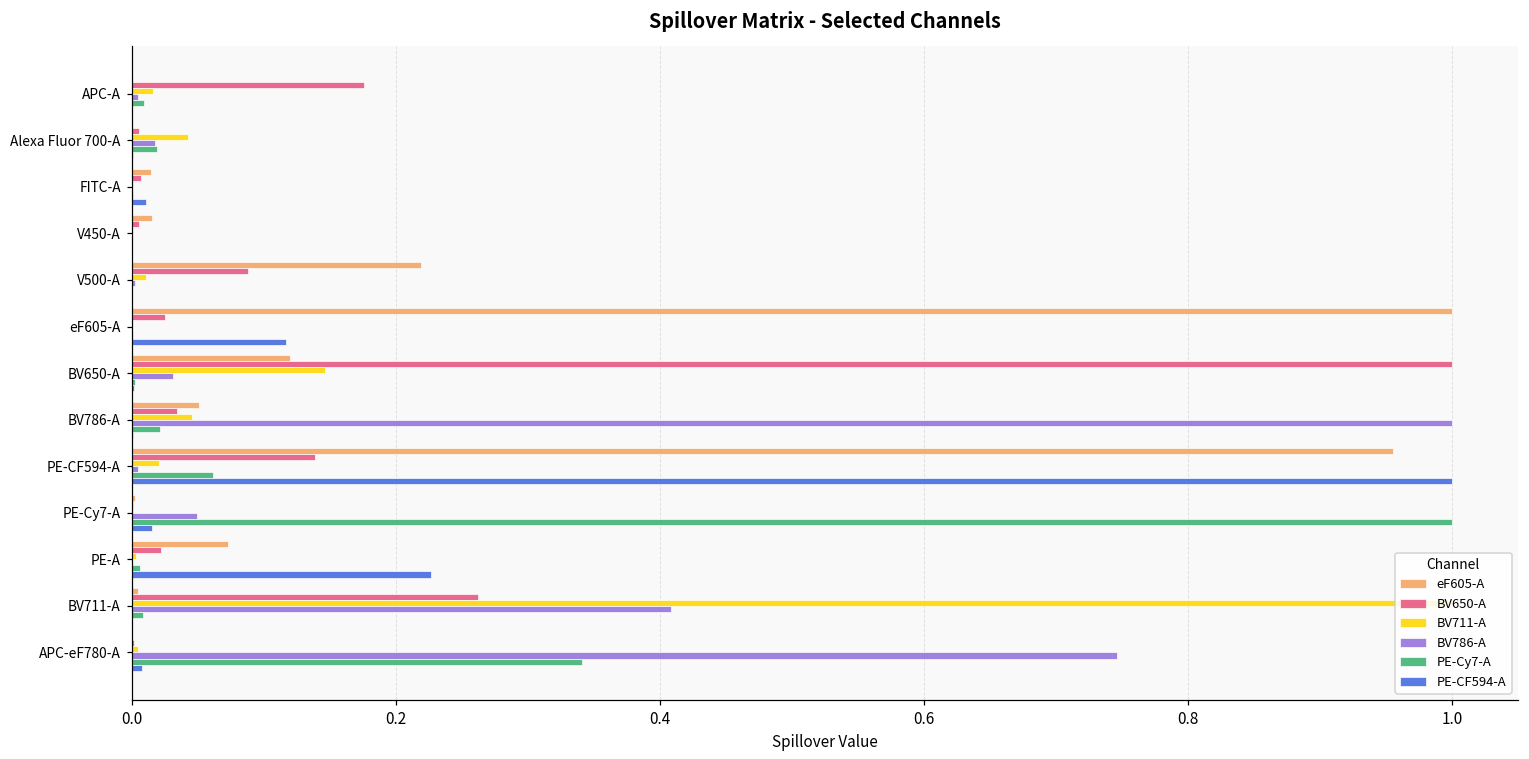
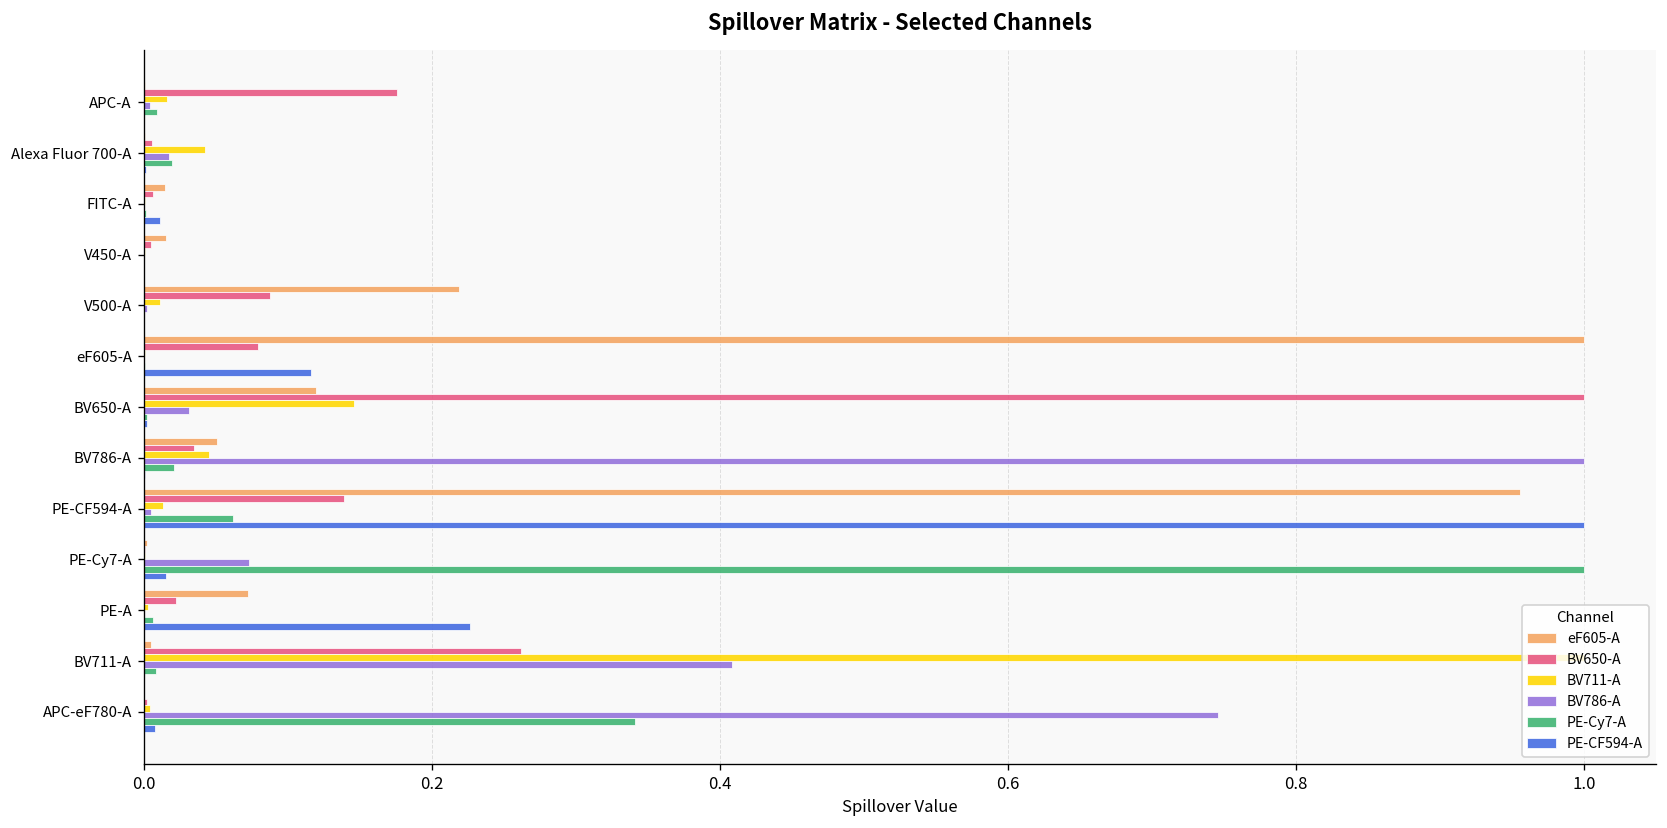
  {
    "eF605-A": {
      "FITC-A": 0.015,
      "V450-A": 0.015,
      "V500-A": 0.219,
      "eF605-A": 1.000,
      "BV650-A": 0.120,
      "BV786-A": 0.051,
      "PE-CF594-A": 0.955,
      "PE-Cy7-A": 0.002,
      "PE-A": 0.073,
      "BV711-A": 0.005,
      "APC-eF780-A": 0.000
    },
    "BV650-A": {
      "APC-A": 0.176,
      "Alexa Fluor 700-A": 0.006,
      "FITC-A": 0.007,
      "V450-A": 0.005,
      "V500-A": 0.088,
-     "eF605-A": 0.026,
+     "eF605-A": 0.080,
      "BV650-A": 1.000,
      "BV786-A": 0.035,
      "PE-CF594-A": 0.139,
      "PE-A": 0.022,
      "BV711-A": 0.262
    },
    "BV711-A": {
      "APC-A": 0.016,
      "Alexa Fluor 700-A": 0.043,
      "V500-A": 0.011,
      "BV650-A": 0.146,
      "BV786-A": 0.045,
-     "PE-CF594-A": 0.021,
+     "PE-CF594-A": 0.013,
      "PE-A": 0.003,
      "APC-eF780-A": 0.005
    },
    "BV786-A": {
      "APC-A": 0.005,
      "Alexa Fluor 700-A": 0.017,
      "FITC-A": 0.000,
      "V450-A": 0.000,
      "V500-A": 0.003,
      "BV650-A": 0.031,
      "BV786-A": 1.000,
      "PE-CF594-A": 0.005,
-     "PE-Cy7-A": 0.050,
+     "PE-Cy7-A": 0.073,
      "BV711-A": 0.408,
      "APC-eF780-A": 0.746
    },
    "PE-Cy7-A": {
      "APC-A": 0.009,
      "Alexa Fluor 700-A": 0.019,
      "V450-A": 0.000,
      "V500-A": 0.000,
      "BV650-A": 0.002,
      "BV786-A": 0.021,
      "PE-CF594-A": 0.062,
      "PE-Cy7-A": 1.000,
      "PE-A": 0.006,
      "BV711-A": 0.008,
      "APC-eF780-A": 0.341
    },
    "PE-CF594-A": {
      "FITC-A": 0.011,
      "V450-A": 0.000,
      "V500-A": 0.000,
      "eF605-A": 0.117,
      "BV650-A": 0.002,
      "PE-CF594-A": 1.000,
      "PE-Cy7-A": 0.015,
      "PE-A": 0.227,
      "BV711-A": 0.000,
      "APC-eF780-A": 0.008
    }
  }
